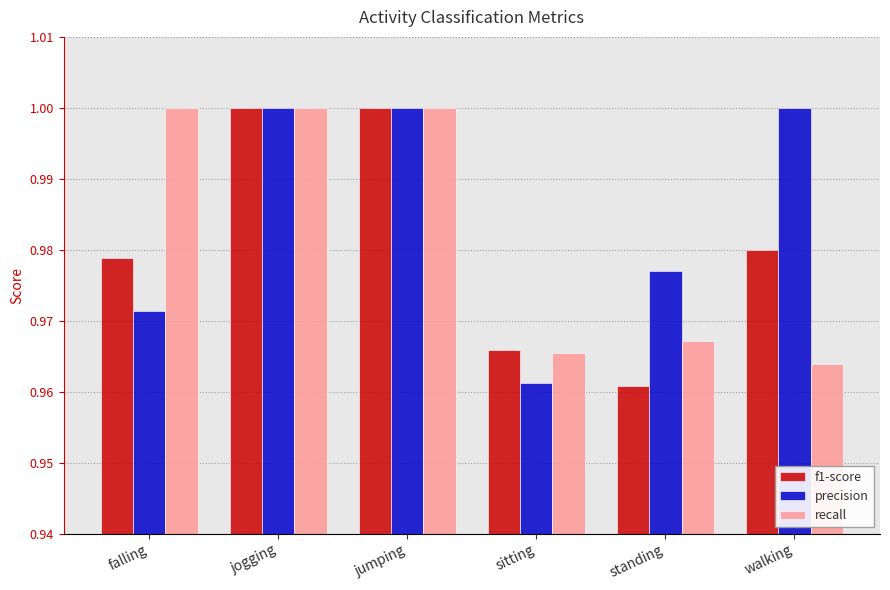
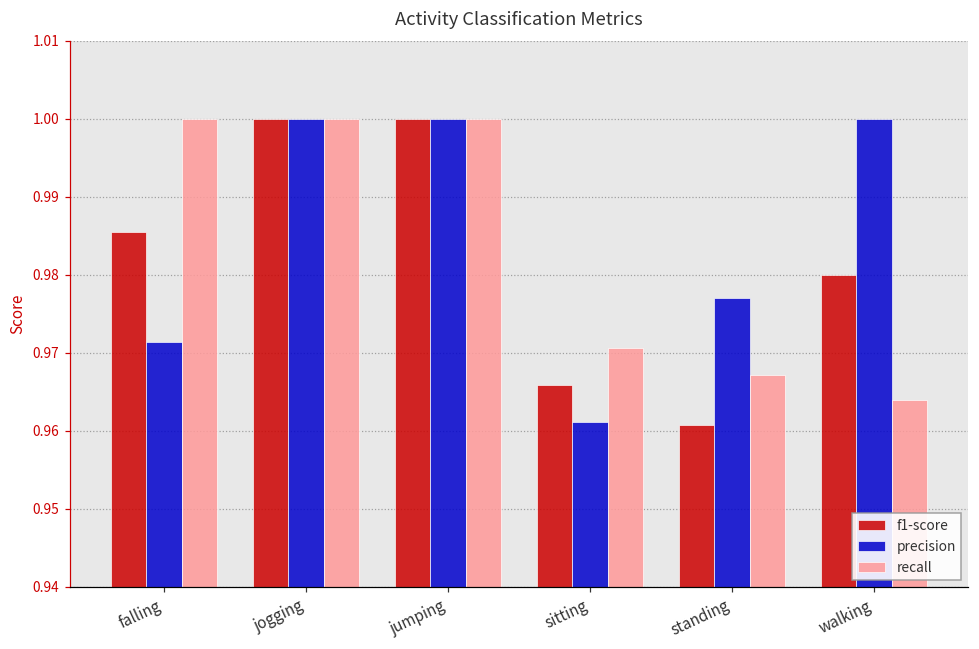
  {
    "f1-score": {
-     "falling": 0.979,
+     "falling": 0.986,
      "jogging": 1.000,
      "jumping": 1.000,
      "sitting": 0.966,
      "standing": 0.961,
      "walking": 0.980
    },
    "precision": {
      "falling": 0.971,
      "jogging": 1.000,
      "jumping": 1.000,
      "sitting": 0.961,
      "standing": 0.977,
      "walking": 1.000
    },
    "recall": {
      "falling": 1.000,
      "jogging": 1.000,
      "jumping": 1.000,
-     "sitting": 0.965,
+     "sitting": 0.971,
      "standing": 0.967,
      "walking": 0.964
    }
  }
